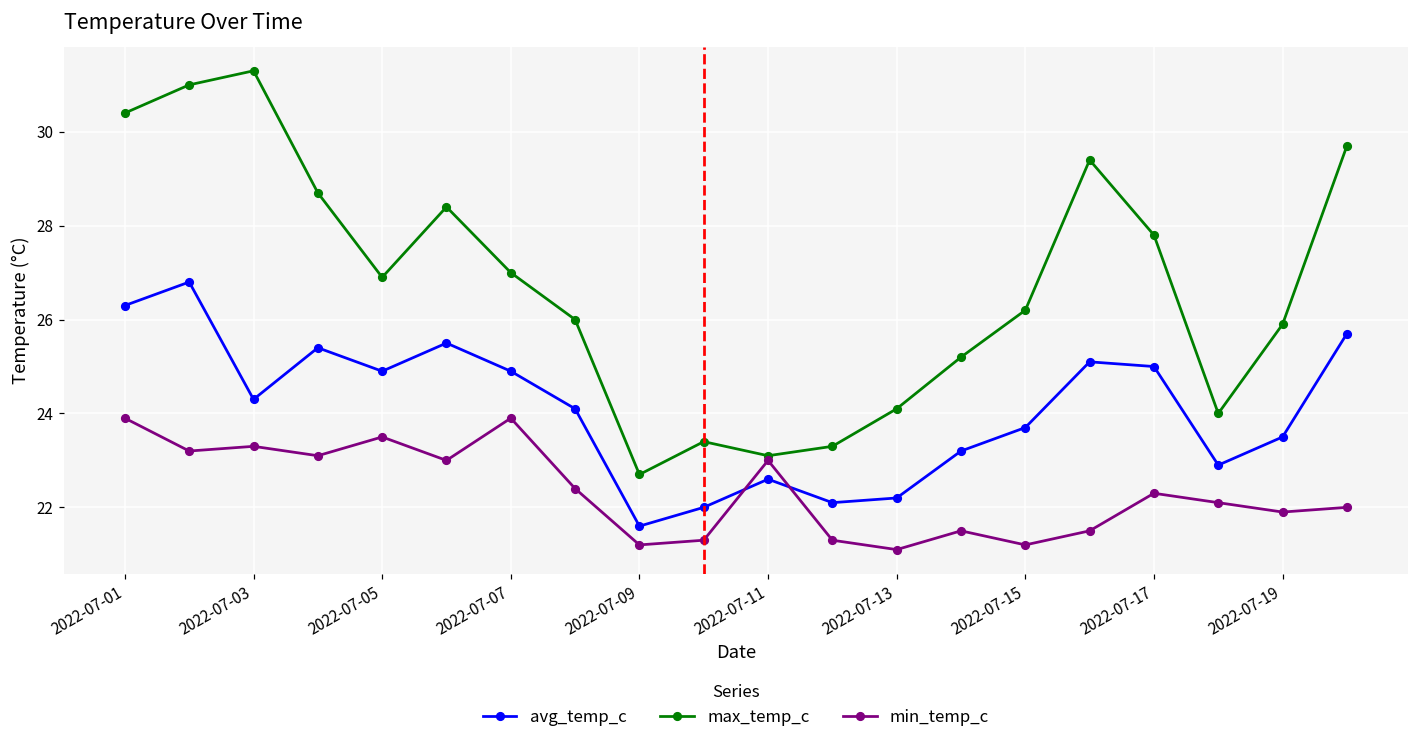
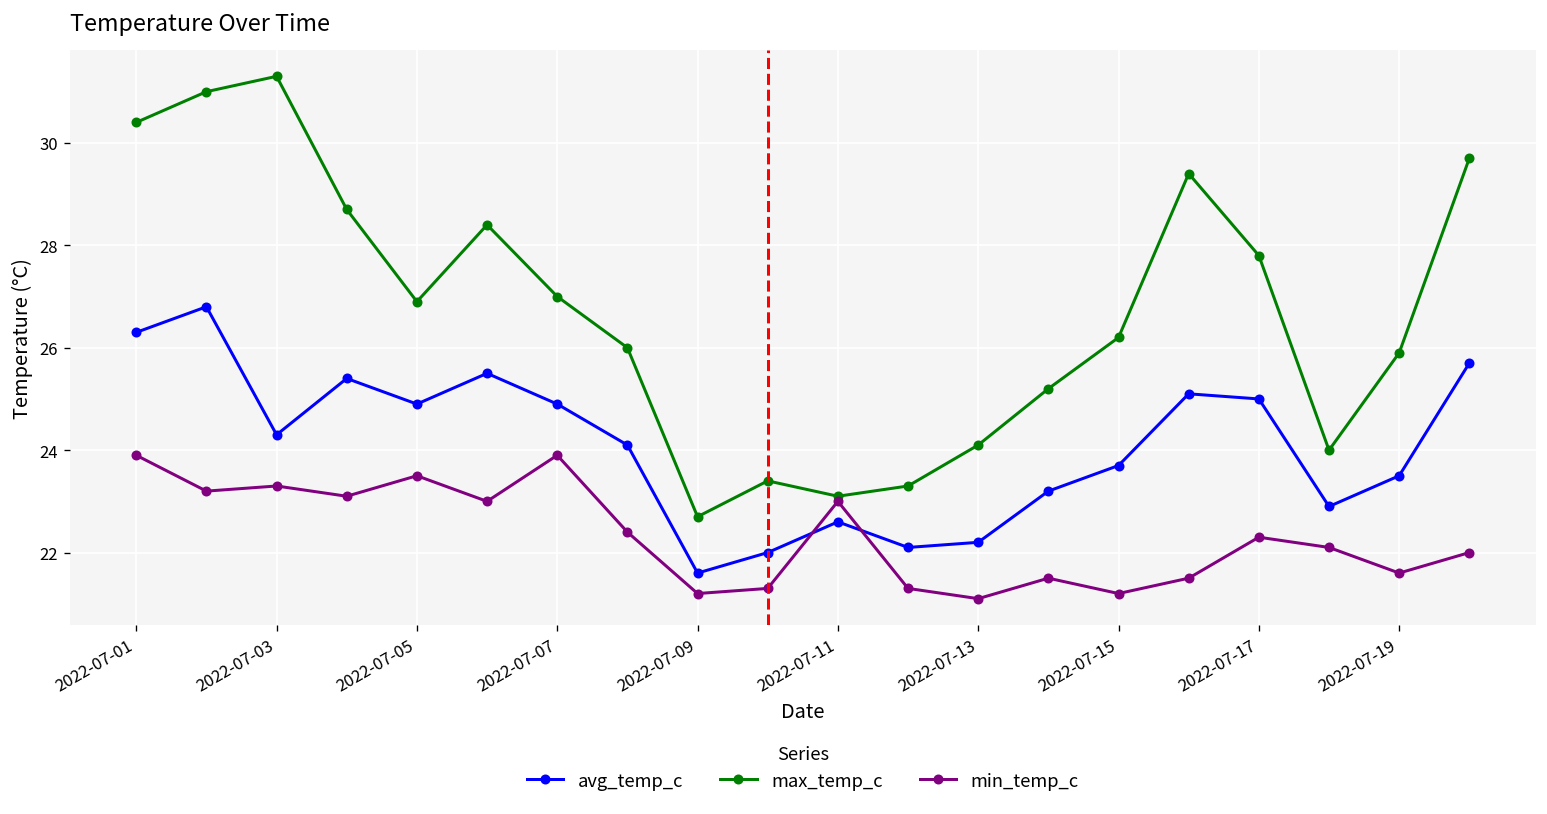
  {
    "avg_temp_c": {
      "2022-07-01": 26.3,
      "2022-07-03": 24.3,
      "2022-07-05": 24.9,
      "2022-07-07": 24.9,
      "2022-07-09": 21.6,
      "2022-07-11": 22.6,
      "2022-07-13": 22.2,
      "2022-07-15": 23.7,
      "2022-07-17": 25.0,
      "2022-07-19": 23.5
    },
    "max_temp_c": {
      "2022-07-01": 30.4,
      "2022-07-03": 31.3,
      "2022-07-05": 26.9,
      "2022-07-07": 27.0,
      "2022-07-09": 22.7,
      "2022-07-11": 23.1,
      "2022-07-13": 24.1,
      "2022-07-15": 26.2,
      "2022-07-17": 27.8,
      "2022-07-19": 25.9
    },
    "min_temp_c": {
      "2022-07-01": 23.9,
      "2022-07-03": 23.3,
      "2022-07-05": 23.5,
      "2022-07-07": 23.9,
      "2022-07-09": 21.2,
      "2022-07-11": 23.0,
      "2022-07-13": 21.1,
      "2022-07-15": 21.2,
      "2022-07-17": 22.3,
-     "2022-07-19": 21.9
+     "2022-07-19": 21.6
    }
  }
